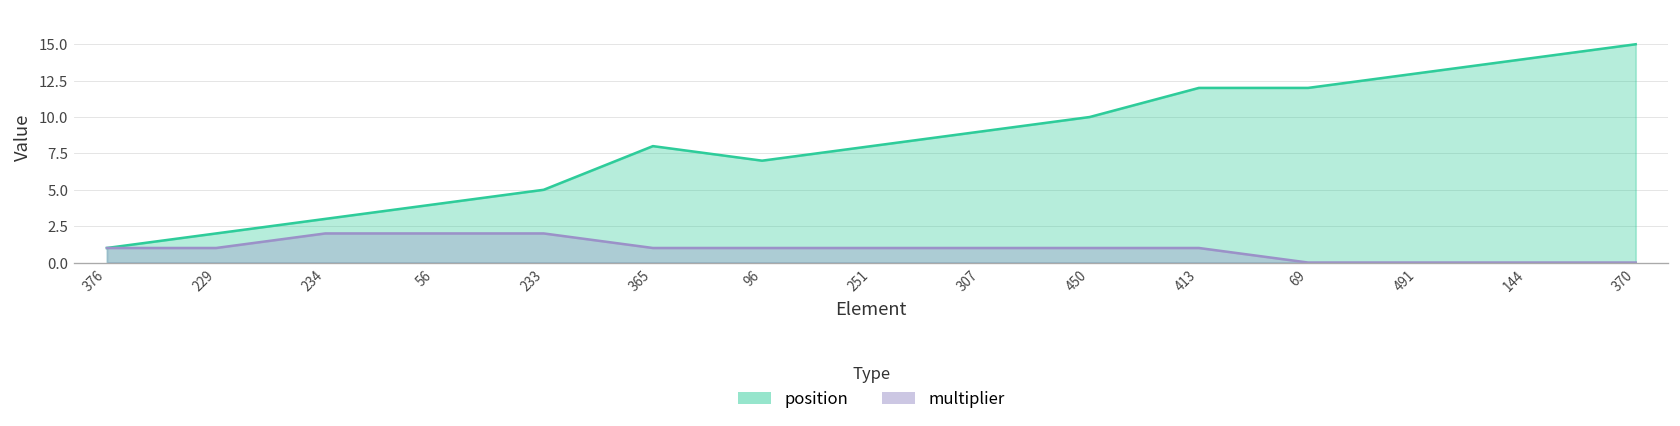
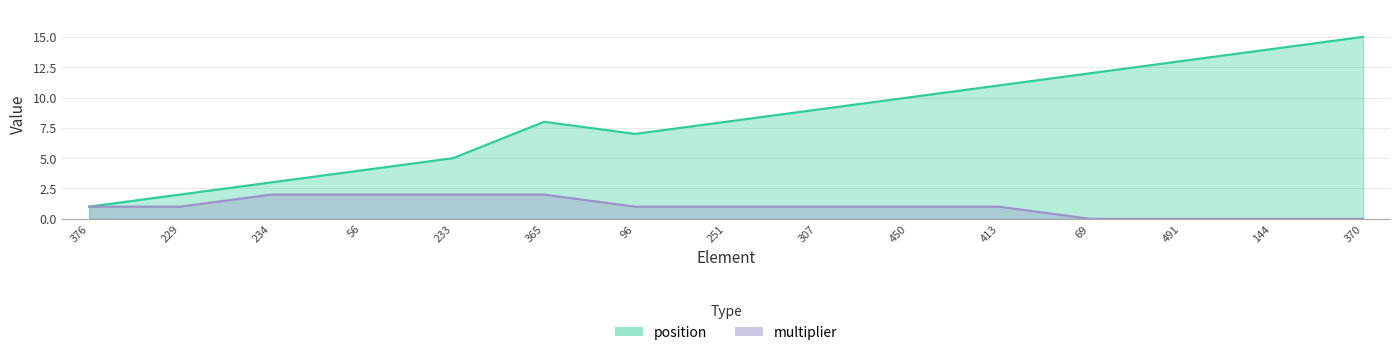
  {
    "position": {
      "229": 2,
      "234": 3,
      "56": 4,
      "233": 5,
      "365": 8,
      "96": 7,
      "251": 8,
      "307": 9,
      "450": 10,
-     "413": 12,
+     "413": 11,
      "69": 12,
      "491": 13,
      "144": 14,
      "370": 15
    },
    "multiplier": {
      "229": 1,
      "234": 2,
      "56": 2,
      "233": 2,
-     "365": 1,
+     "365": 2,
      "96": 1,
      "251": 1,
      "307": 1,
      "450": 1,
      "413": 1,
      "69": 0,
      "491": 0,
      "144": 0,
      "370": 0
    }
  }
